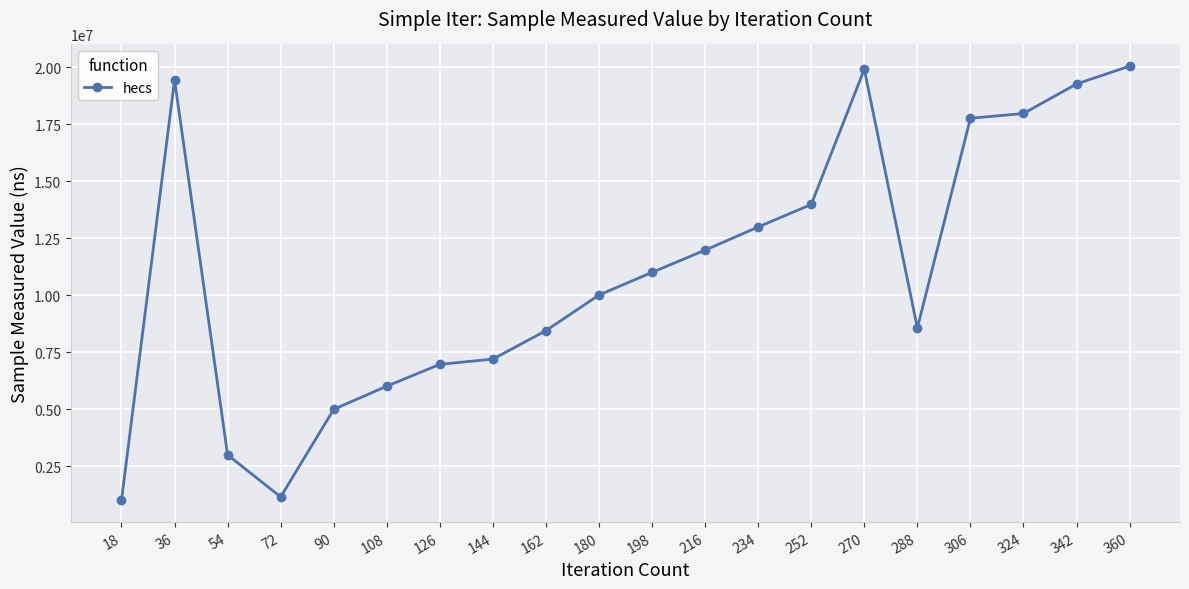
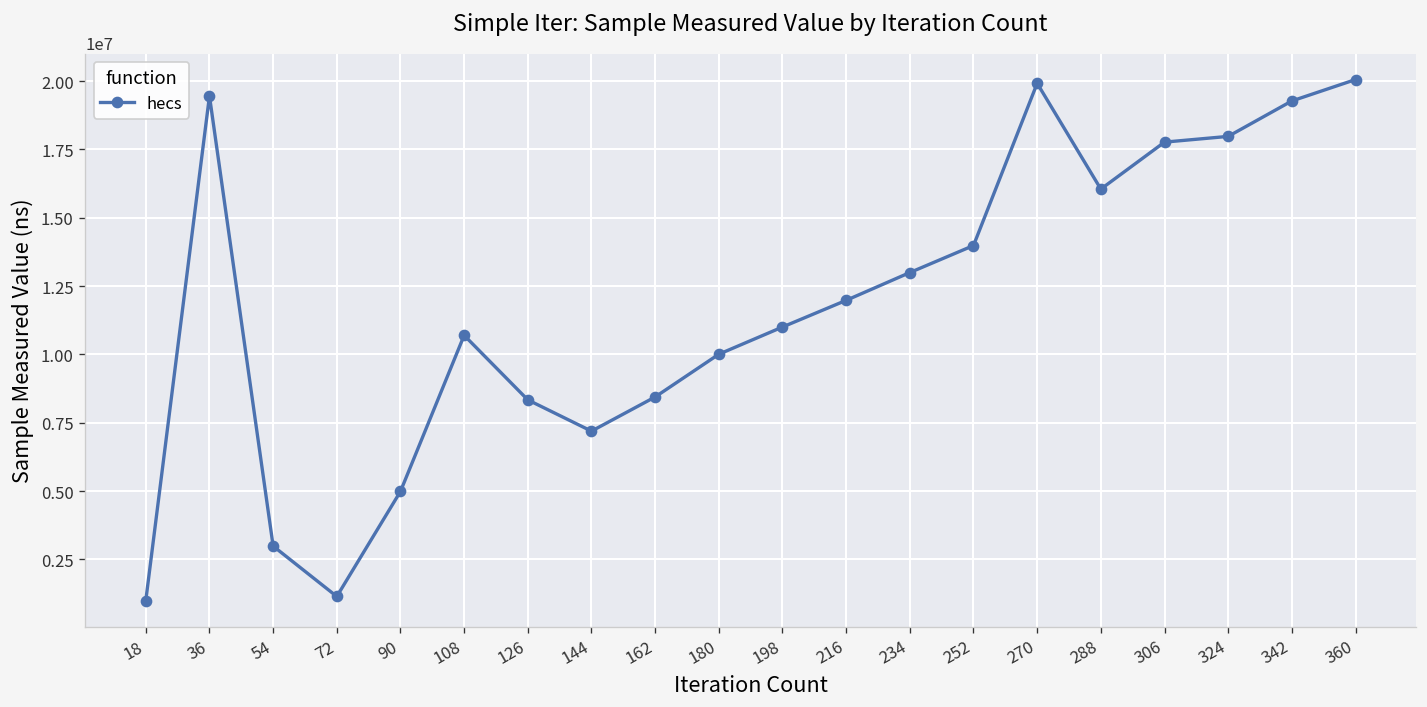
  {
    "18": 1000000,
    "36": 19500000,
    "54": 3000000,
    "72": 1100000,
    "90": 5000000,
-   "108": 6000000,
-   "126": 7000000,
+   "108": 10700000,
+   "126": 8300000,
    "144": 7200000,
    "162": 8400000,
    "180": 10000000,
    "198": 11000000,
    "216": 12000000,
    "234": 13000000,
    "252": 14000000,
    "270": 19900000,
-   "288": 8600000,
+   "288": 16000000,
    "306": 17800000,
    "324": 18000000,
    "342": 19300000,
    "360": 20100000
  }
